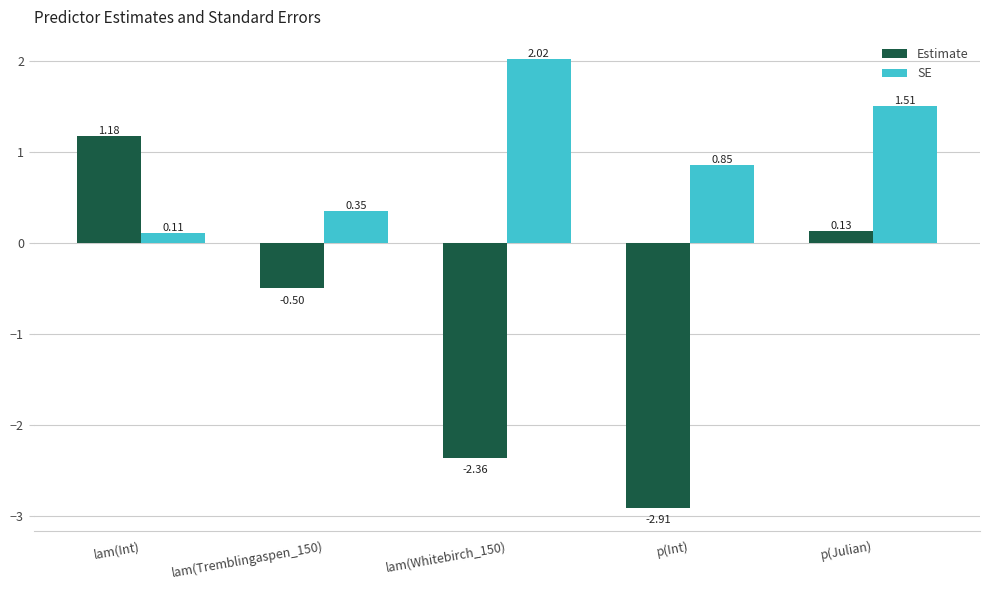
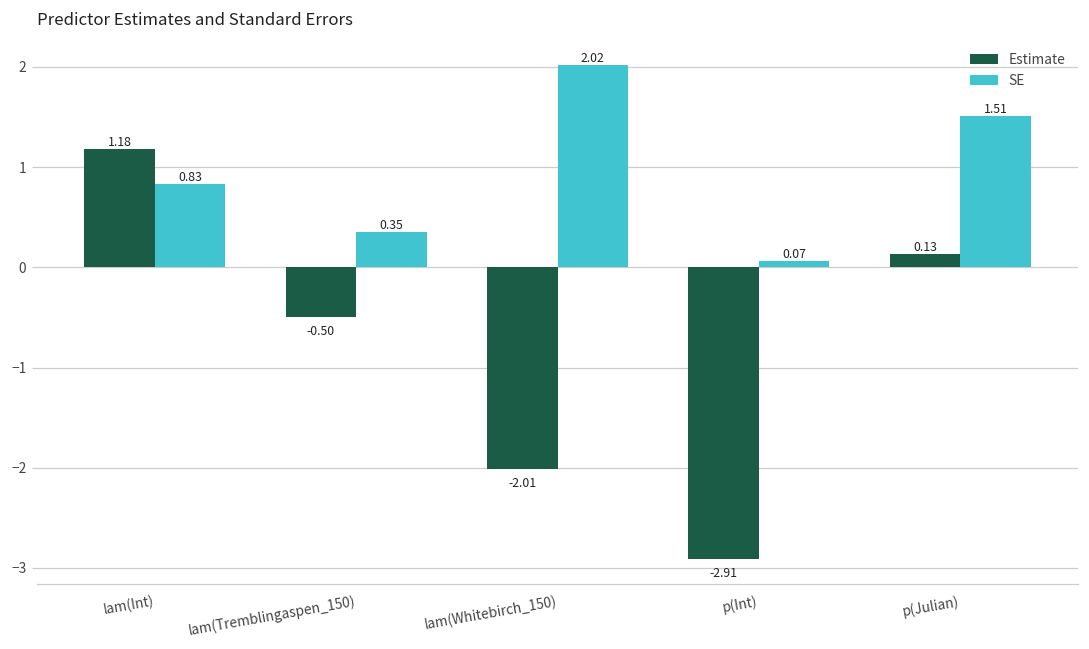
  {
    "Estimate": {
      "lam(Int)": 1.18,
      "lam(Tremblingaspen_150)": -0.50,
-     "lam(Whitebirch_150)": -2.36,
+     "lam(Whitebirch_150)": -2.01,
      "p(Int)": -2.91,
      "p(Julian)": 0.13
    },
    "SE": {
-     "lam(Int)": 0.11,
+     "lam(Int)": 0.83,
      "lam(Tremblingaspen_150)": 0.35,
      "lam(Whitebirch_150)": 2.02,
-     "p(Int)": 0.85,
+     "p(Int)": 0.07,
      "p(Julian)": 1.51
    }
  }
